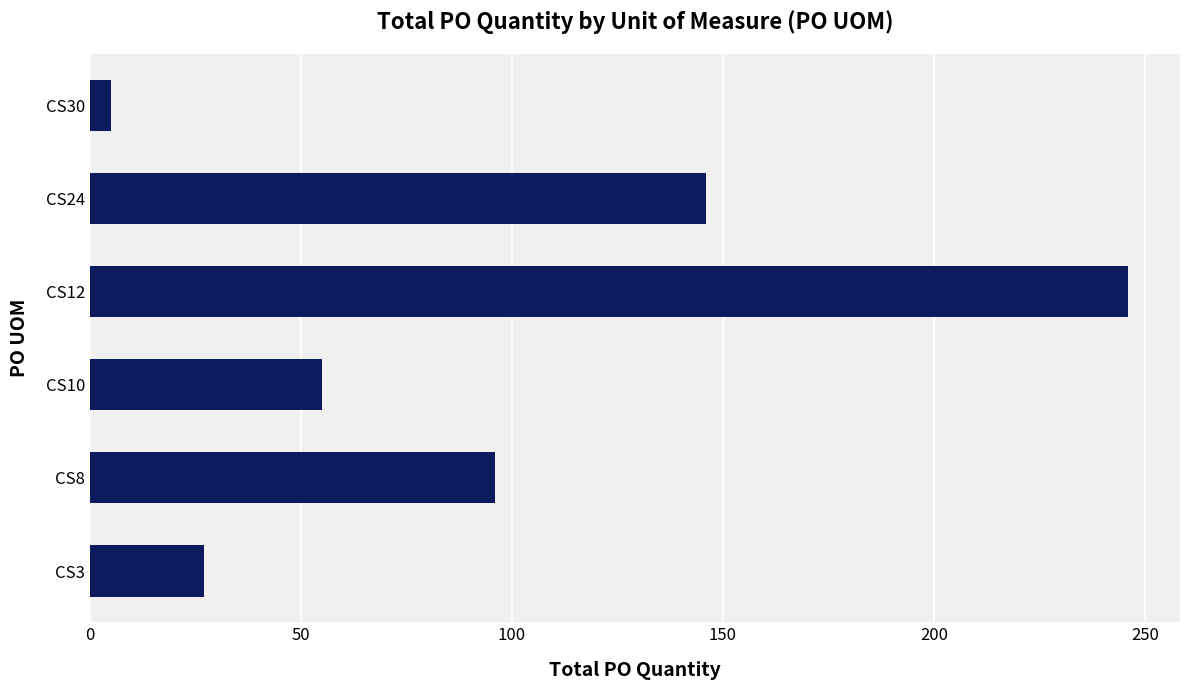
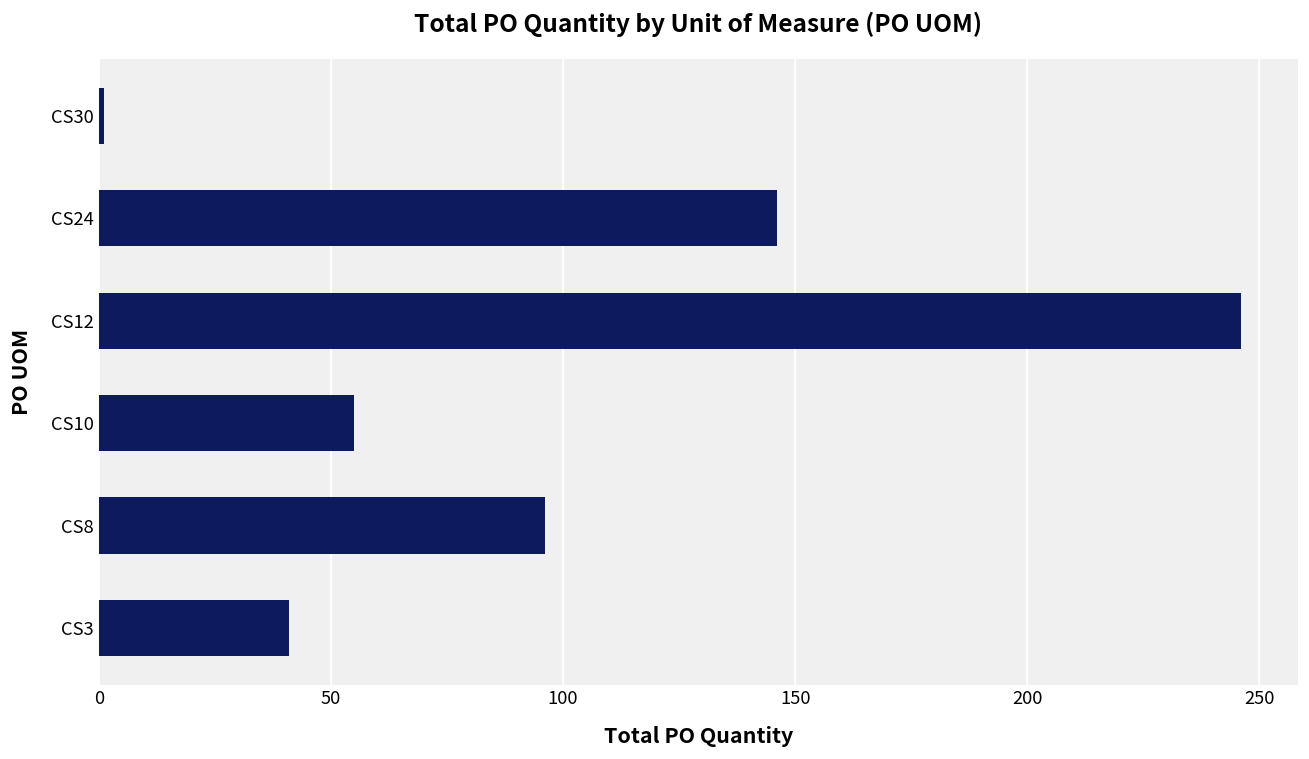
  {
-   "CS30": 5,
+   "CS30": 1,
    "CS24": 146,
    "CS12": 246,
    "CS10": 55,
    "CS8": 96,
-   "CS3": 27
+   "CS3": 41
  }
